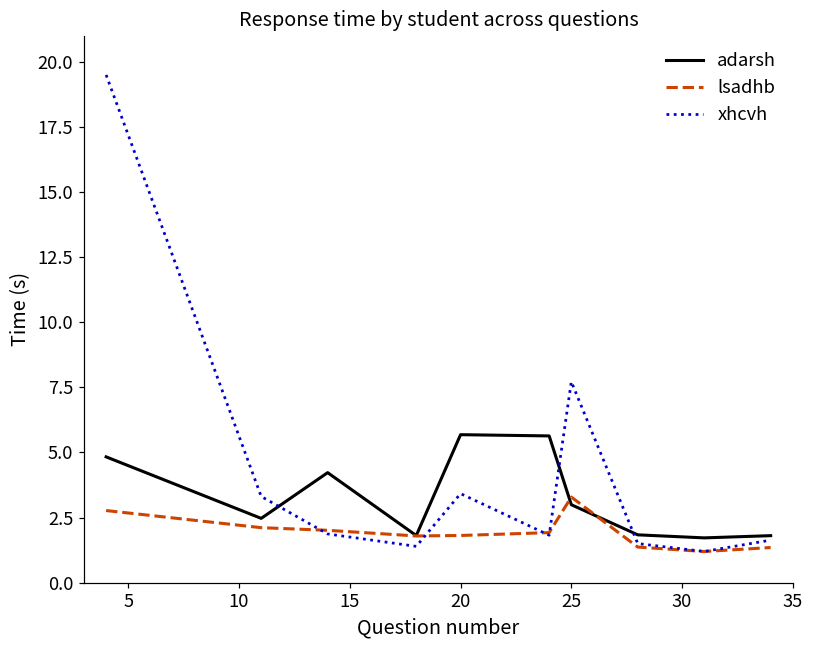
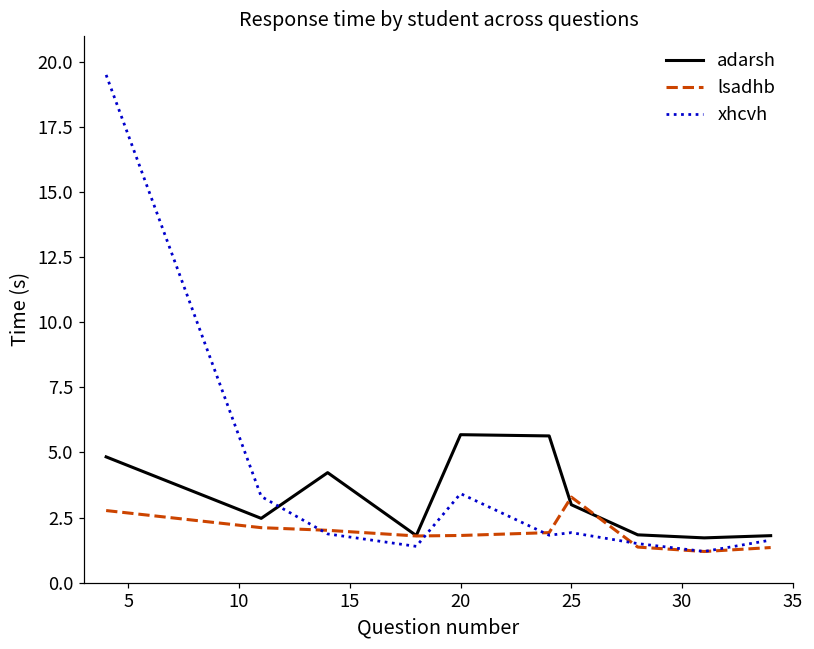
  {
    "adarsh": {
      "20": 5.7,
      "25": 3.0
    },
    "lsadhb": {
      "20": 1.8,
      "25": 3.3
    },
    "xhcvh": {
      "20": 3.4,
-     "25": 7.7
+     "25": 1.9
    }
  }
